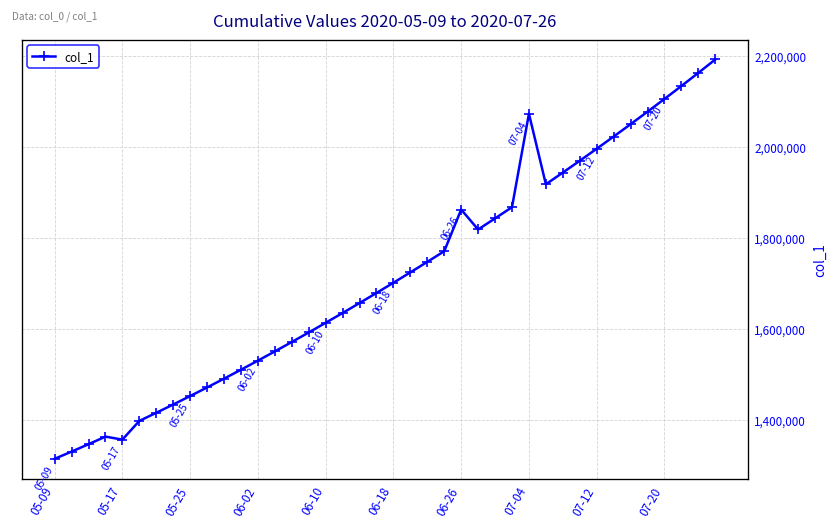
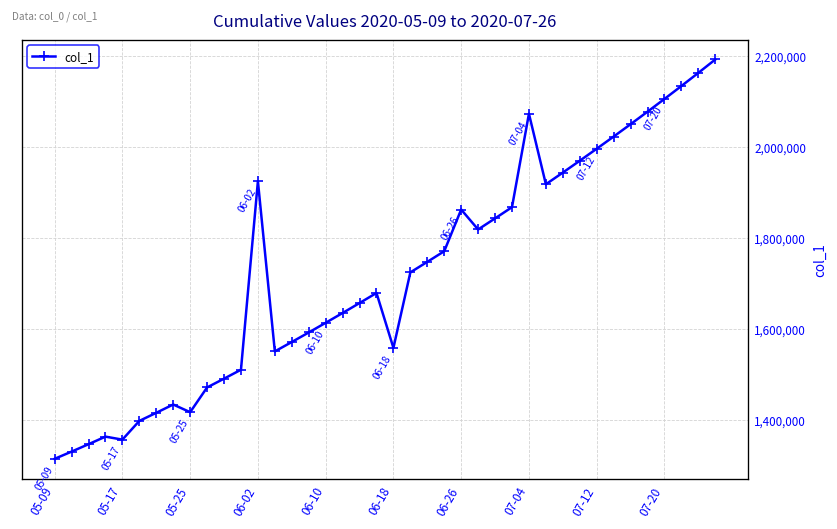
  {
-   "05-25": "1,450,000",
-   "06-02": "1,530,000",
+   "05-25": "1,420,000",
+   "06-02": "1,920,000",
    "06-10": "1,610,000",
-   "06-18": "1,700,000",
+   "06-18": "1,560,000",
    "07-12": "2,000,000",
    "07-20": "2,110,000"
  }
